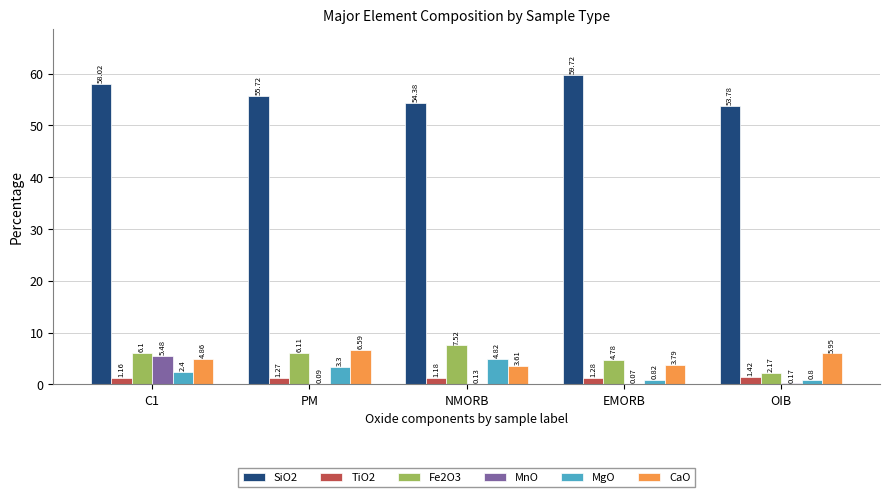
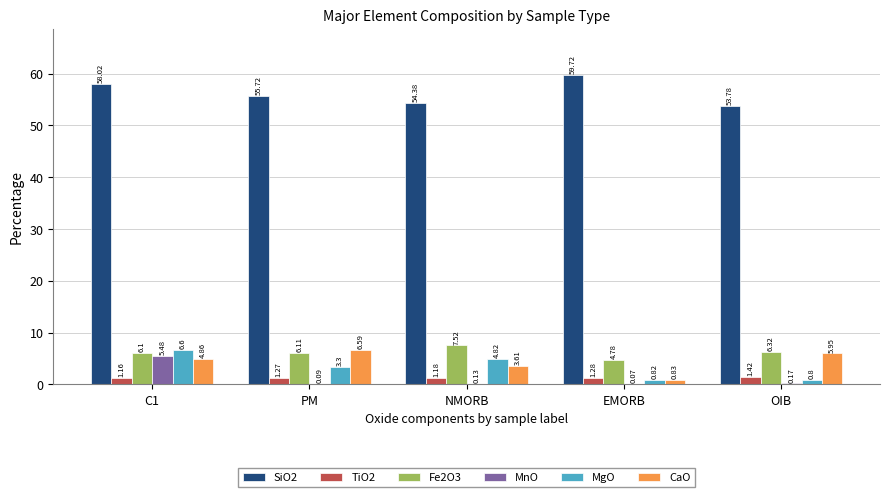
  {
    "SiO2": {
      "C1": 58.02,
      "PM": 55.72,
      "NMORB": 54.38,
      "EMORB": 59.72,
      "OIB": 53.78
    },
    "TiO2": {
      "C1": 1.16,
      "PM": 1.27,
      "NMORB": 1.18,
      "EMORB": 1.28,
      "OIB": 1.42
    },
    "Fe2O3": {
      "C1": 6.1,
      "PM": 6.11,
      "NMORB": 7.52,
      "EMORB": 4.78,
-     "OIB": 2.17
+     "OIB": 6.32
    },
    "MnO": {
      "C1": 5.48,
      "PM": 0.09,
      "NMORB": 0.13,
      "EMORB": 0.07,
      "OIB": 0.17
    },
    "MgO": {
-     "C1": 2.4,
+     "C1": 6.6,
      "PM": 3.3,
      "NMORB": 4.82,
      "EMORB": 0.82,
      "OIB": 0.8
    },
    "CaO": {
      "C1": 4.86,
      "PM": 6.59,
      "NMORB": 3.61,
-     "EMORB": 3.79,
+     "EMORB": 0.83,
      "OIB": 5.95
    }
  }
